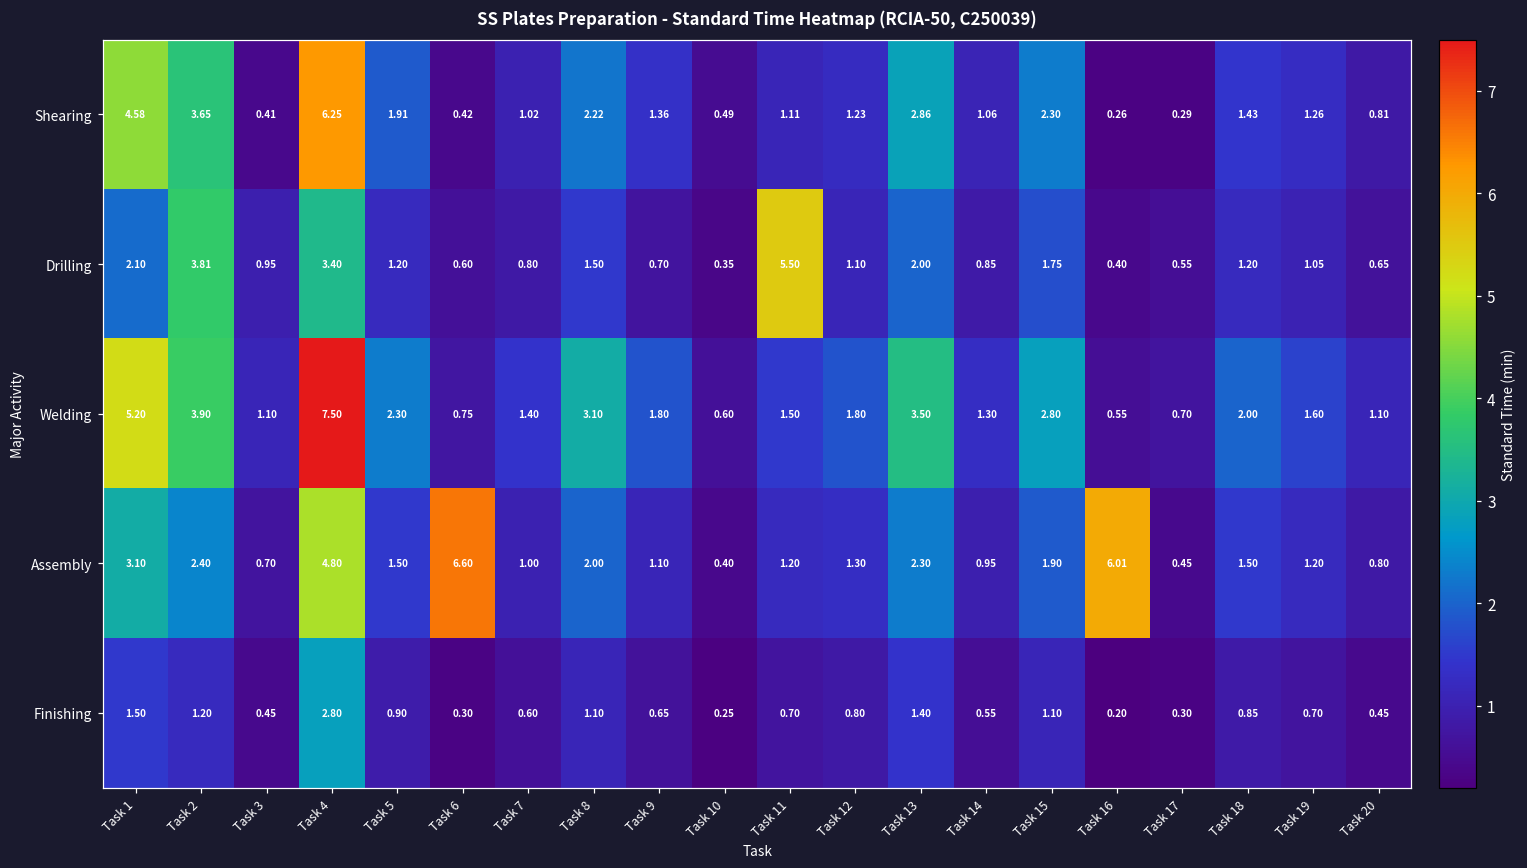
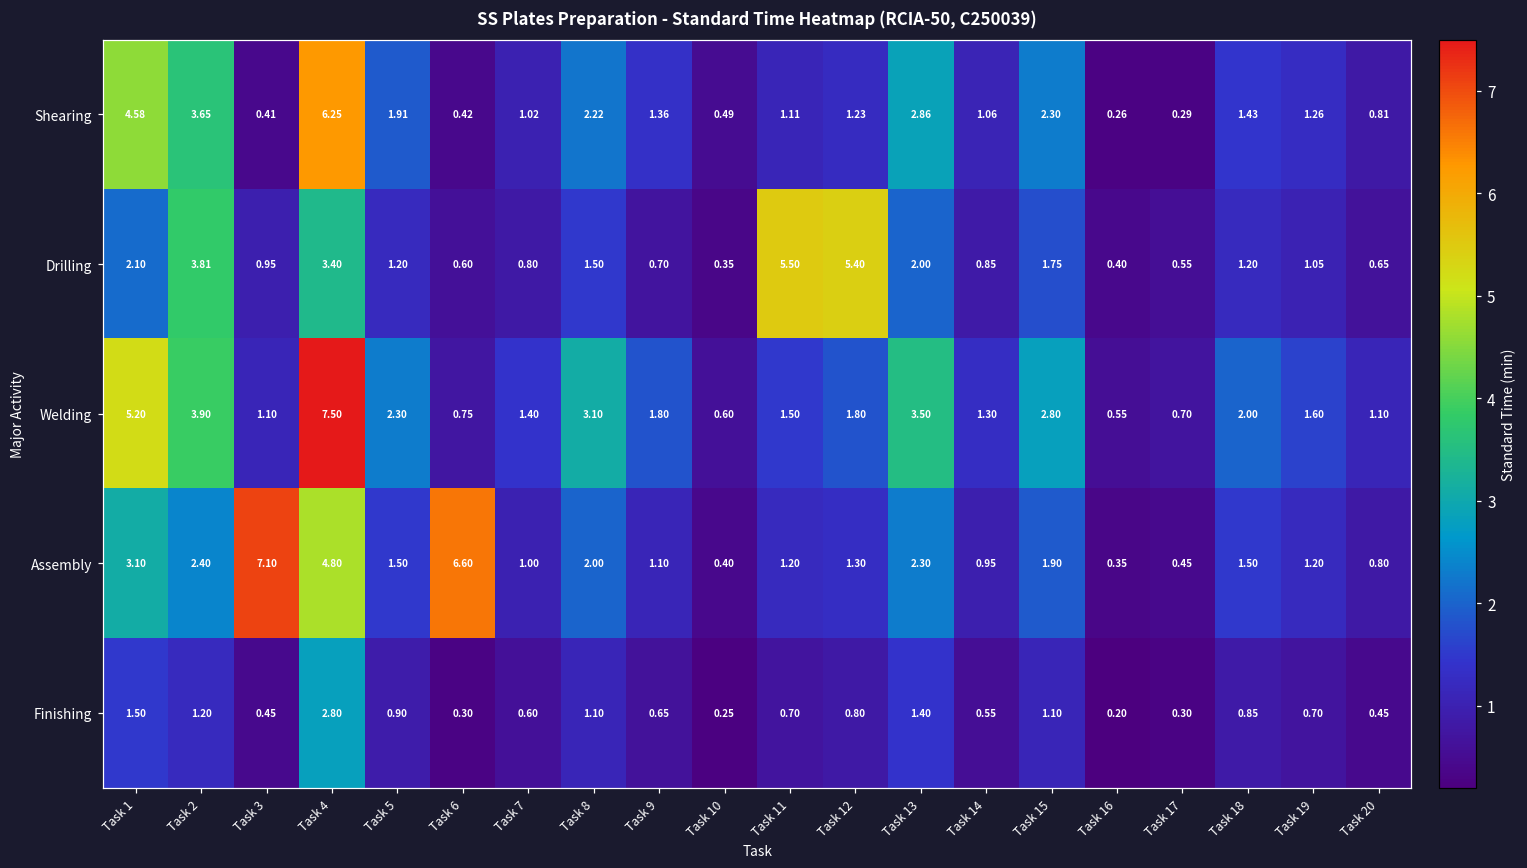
  {
    "Shearing": {
      "Task 1": 4.58,
      "Task 2": 3.65,
      "Task 3": 0.41,
      "Task 4": 6.25,
      "Task 5": 1.91,
      "Task 6": 0.42,
      "Task 7": 1.02,
      "Task 8": 2.22,
      "Task 9": 1.36,
      "Task 10": 0.49,
      "Task 11": 1.11,
      "Task 12": 1.23,
      "Task 13": 2.86,
      "Task 14": 1.06,
      "Task 15": 2.30,
      "Task 16": 0.26,
      "Task 17": 0.29,
      "Task 18": 1.43,
      "Task 19": 1.26,
      "Task 20": 0.81
    },
    "Drilling": {
      "Task 1": 2.10,
      "Task 2": 3.81,
      "Task 3": 0.95,
      "Task 4": 3.40,
      "Task 5": 1.20,
      "Task 6": 0.60,
      "Task 7": 0.80,
      "Task 8": 1.50,
      "Task 9": 0.70,
      "Task 10": 0.35,
      "Task 11": 5.50,
-     "Task 12": 1.10,
+     "Task 12": 5.40,
      "Task 13": 2.00,
      "Task 14": 0.85,
      "Task 15": 1.75,
      "Task 16": 0.40,
      "Task 17": 0.55,
      "Task 18": 1.20,
      "Task 19": 1.05,
      "Task 20": 0.65
    },
    "Welding": {
      "Task 1": 5.20,
      "Task 2": 3.90,
      "Task 3": 1.10,
      "Task 4": 7.50,
      "Task 5": 2.30,
      "Task 6": 0.75,
      "Task 7": 1.40,
      "Task 8": 3.10,
      "Task 9": 1.80,
      "Task 10": 0.60,
      "Task 11": 1.50,
      "Task 12": 1.80,
      "Task 13": 3.50,
      "Task 14": 1.30,
      "Task 15": 2.80,
      "Task 16": 0.55,
      "Task 17": 0.70,
      "Task 18": 2.00,
      "Task 19": 1.60,
      "Task 20": 1.10
    },
    "Assembly": {
      "Task 1": 3.10,
      "Task 2": 2.40,
-     "Task 3": 0.70,
+     "Task 3": 7.10,
      "Task 4": 4.80,
      "Task 5": 1.50,
      "Task 6": 6.60,
      "Task 7": 1.00,
      "Task 8": 2.00,
      "Task 9": 1.10,
      "Task 10": 0.40,
      "Task 11": 1.20,
      "Task 12": 1.30,
      "Task 13": 2.30,
      "Task 14": 0.95,
      "Task 15": 1.90,
-     "Task 16": 6.01,
+     "Task 16": 0.35,
      "Task 17": 0.45,
      "Task 18": 1.50,
      "Task 19": 1.20,
      "Task 20": 0.80
    },
    "Finishing": {
      "Task 1": 1.50,
      "Task 2": 1.20,
      "Task 3": 0.45,
      "Task 4": 2.80,
      "Task 5": 0.90,
      "Task 6": 0.30,
      "Task 7": 0.60,
      "Task 8": 1.10,
      "Task 9": 0.65,
      "Task 10": 0.25,
      "Task 11": 0.70,
      "Task 12": 0.80,
      "Task 13": 1.40,
      "Task 14": 0.55,
      "Task 15": 1.10,
      "Task 16": 0.20,
      "Task 17": 0.30,
      "Task 18": 0.85,
      "Task 19": 0.70,
      "Task 20": 0.45
    }
  }
